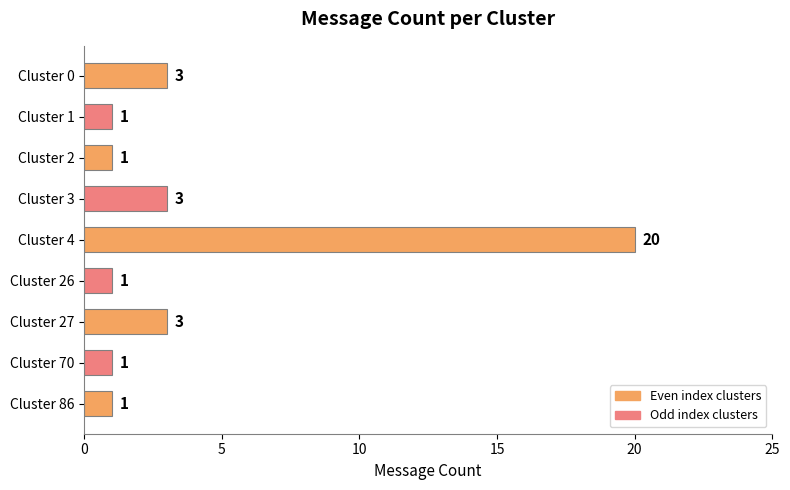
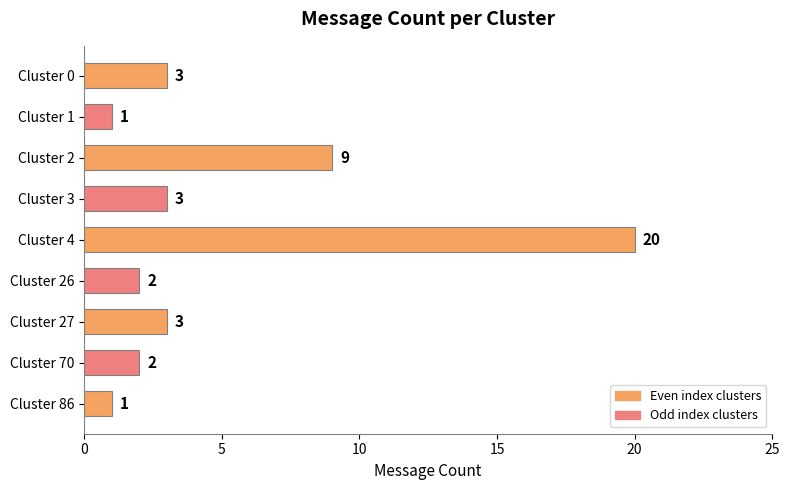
  {
    "Cluster 0": 3,
    "Cluster 1": 1,
-   "Cluster 2": 1,
+   "Cluster 2": 9,
    "Cluster 3": 3,
    "Cluster 4": 20,
-   "Cluster 26": 1,
+   "Cluster 26": 2,
    "Cluster 27": 3,
-   "Cluster 70": 1,
+   "Cluster 70": 2,
    "Cluster 86": 1
  }
